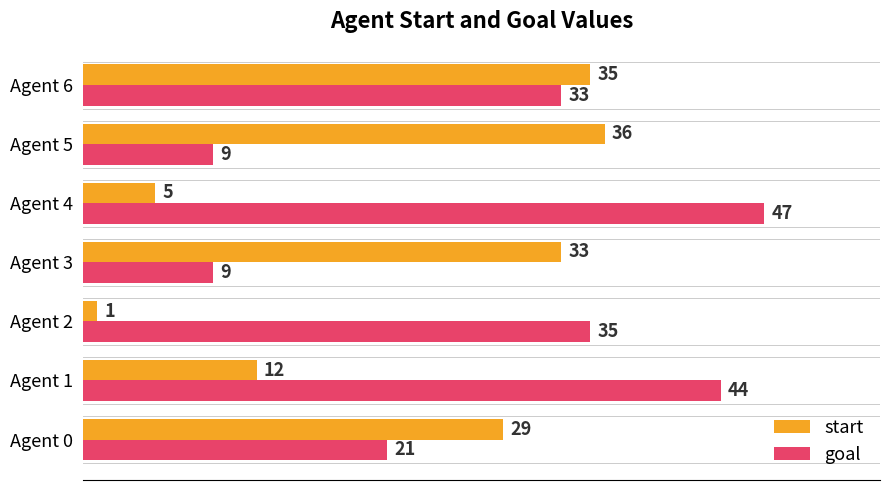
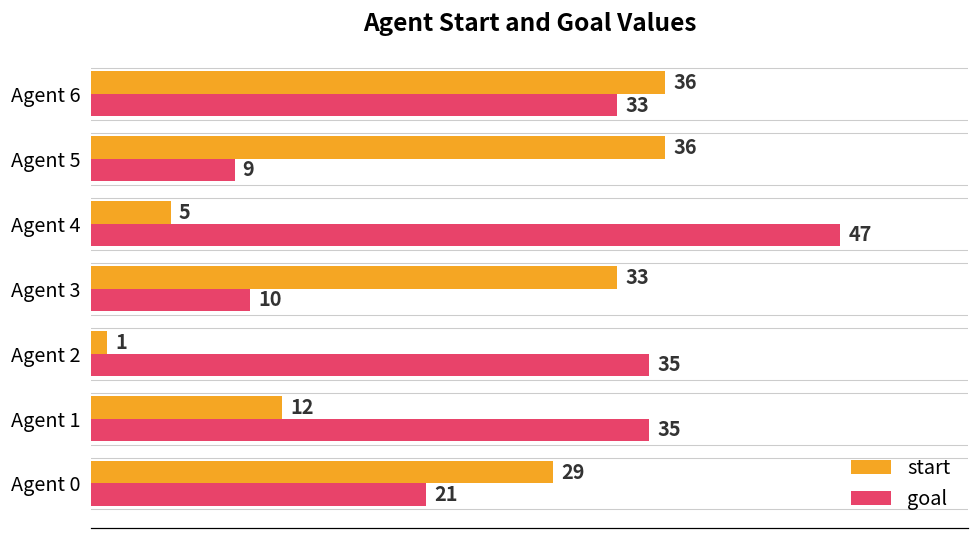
  {
    "start": {
-     "Agent 6": 35,
+     "Agent 6": 36,
      "Agent 5": 36,
      "Agent 4": 5,
      "Agent 3": 33,
      "Agent 2": 1,
      "Agent 1": 12,
      "Agent 0": 29
    },
    "goal": {
      "Agent 6": 33,
      "Agent 5": 9,
      "Agent 4": 47,
-     "Agent 3": 9,
+     "Agent 3": 10,
      "Agent 2": 35,
-     "Agent 1": 44,
+     "Agent 1": 35,
      "Agent 0": 21
    }
  }
